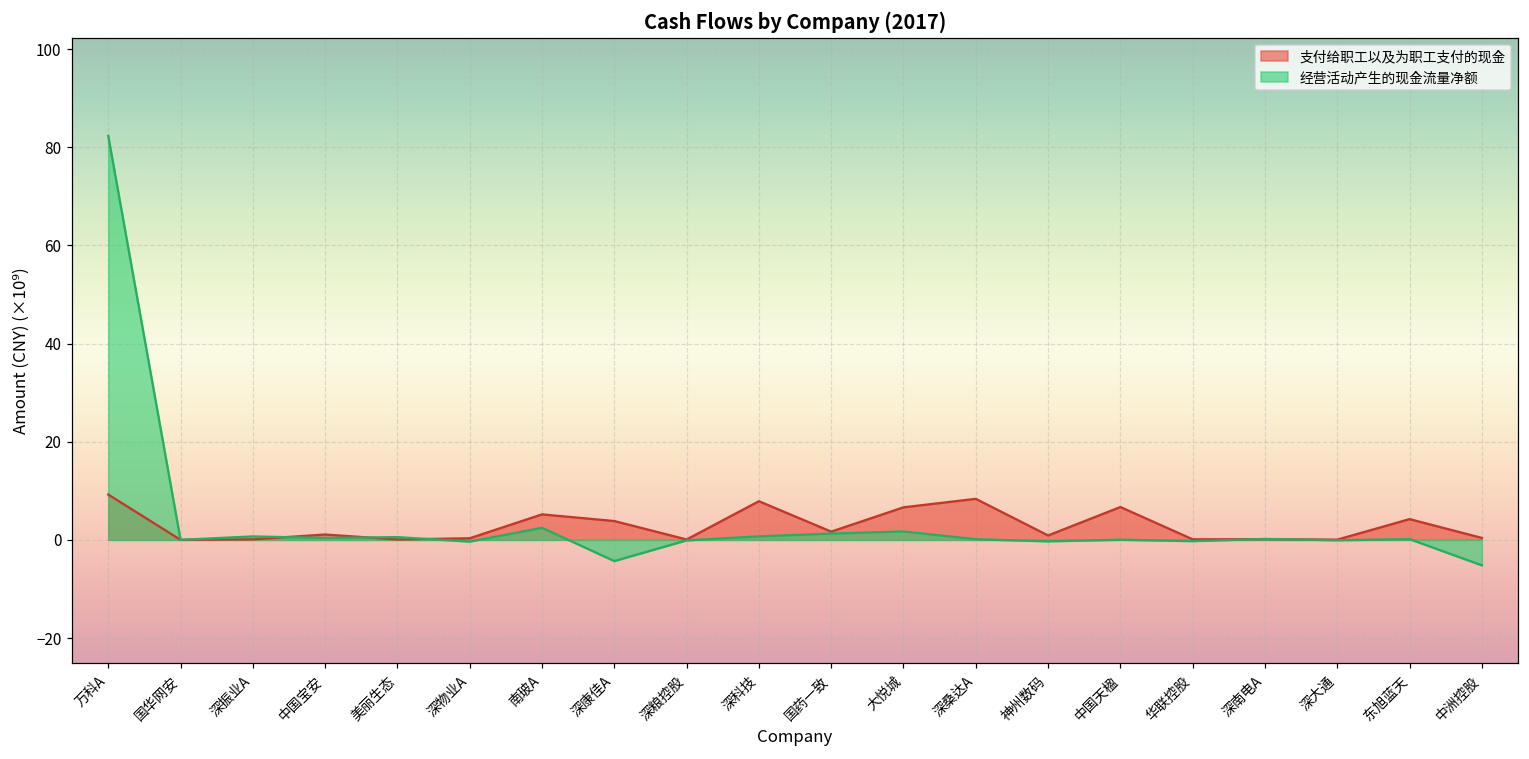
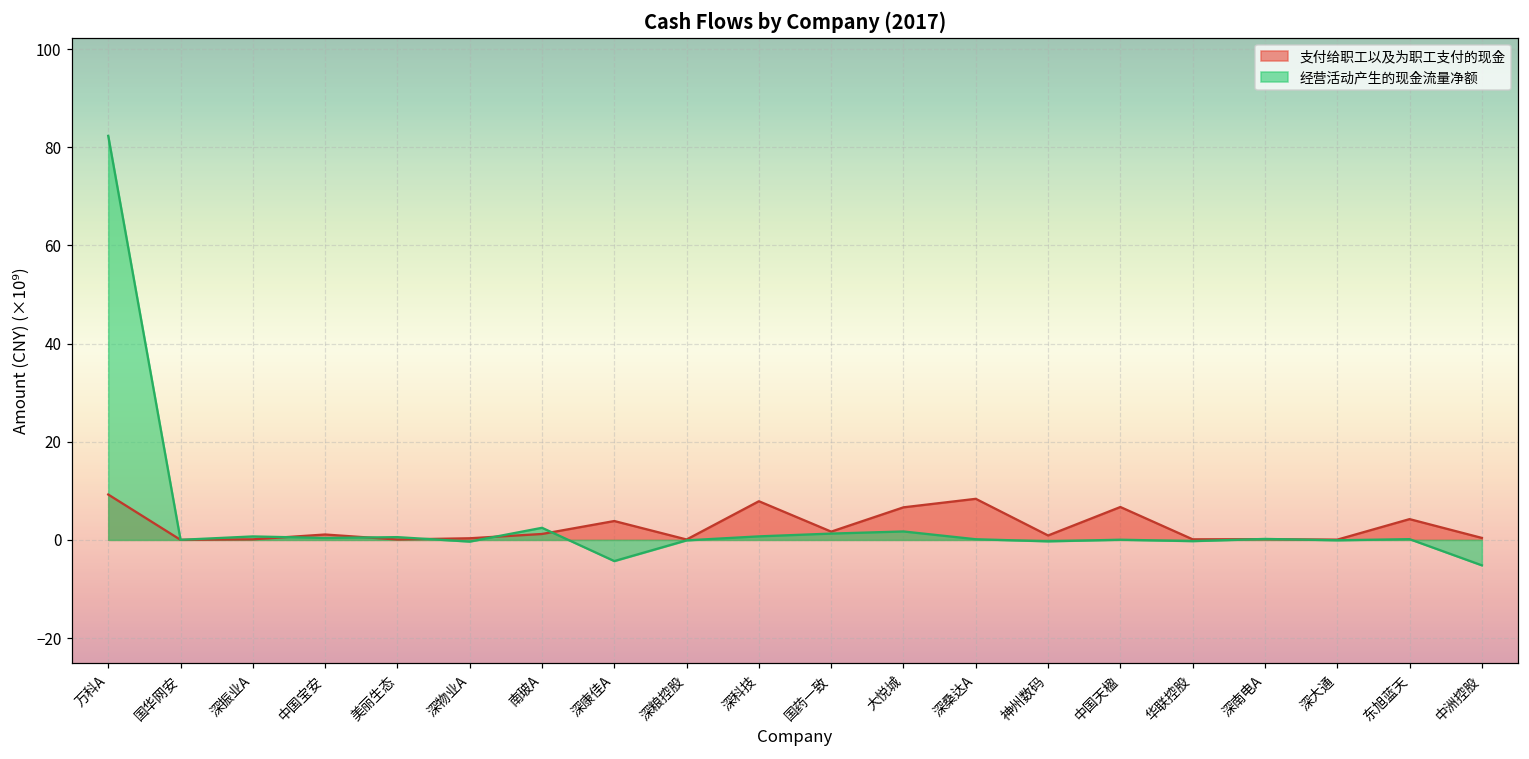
  {
    "支付给职工以及为职工支付的现金": {
      "万科A": 9,
      "深振业A": 0,
      "中国宝安": 1,
-     "南玻A": 5,
+     "南玻A": 1,
      "深康佳A": 4,
      "深科技": 8,
      "大悦城": 7,
      "深桑达A": 8,
      "神州数码": 1,
      "中国天楹": 7,
      "东旭蓝天": 4
    }
  }
